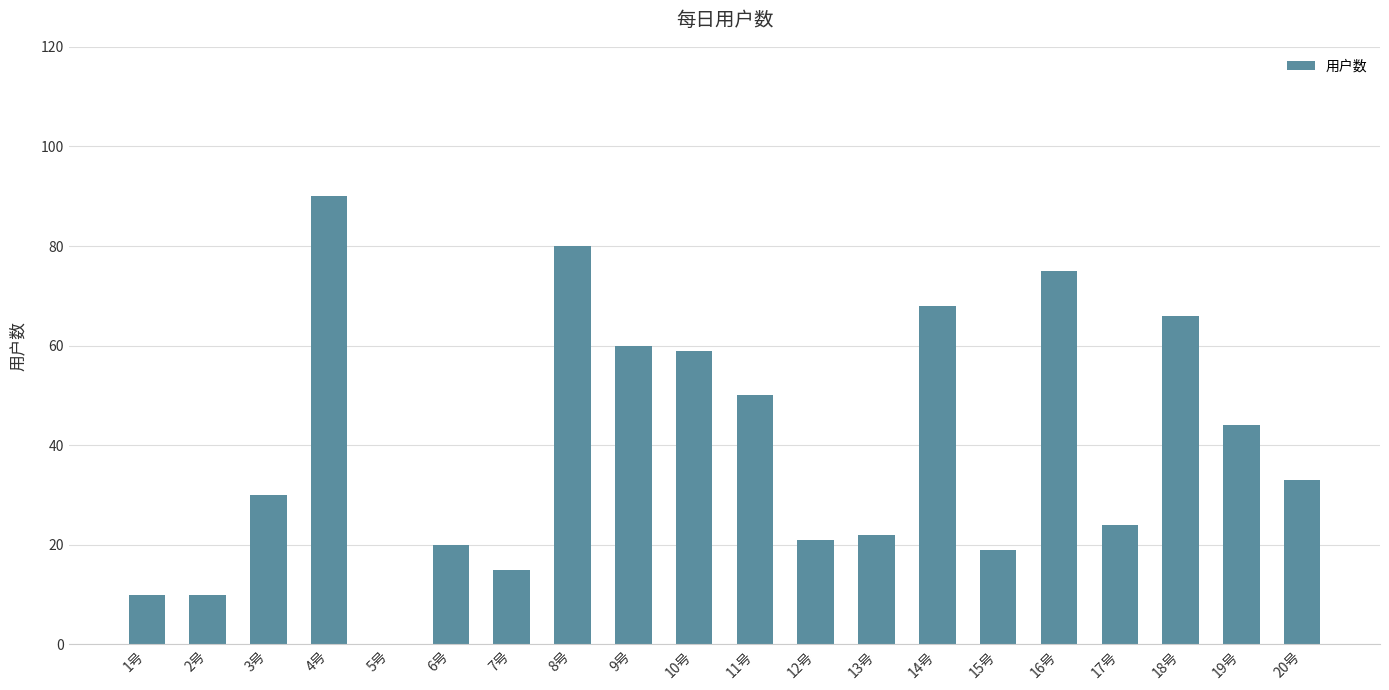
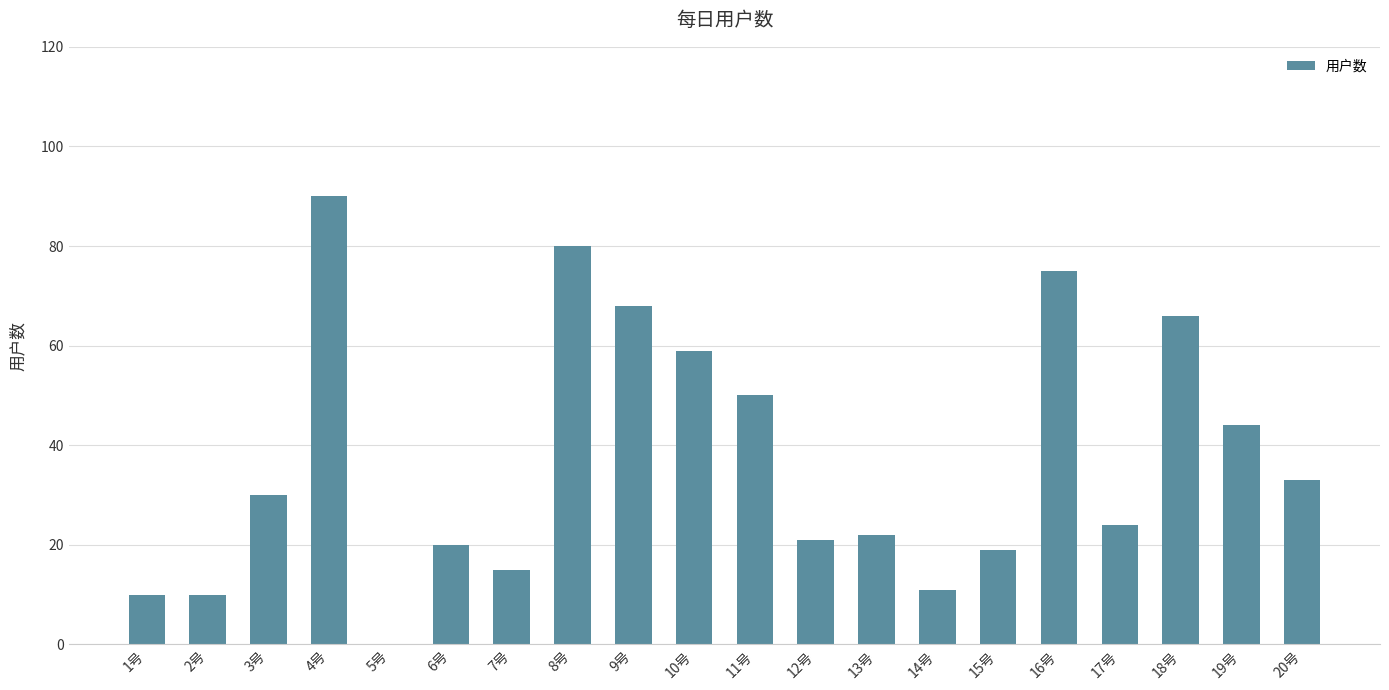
  {
    "1号": 10,
    "2号": 10,
    "3号": 30,
    "4号": 90,
    "5号": 0,
    "6号": 20,
    "7号": 15,
    "8号": 80,
-   "9号": 60,
+   "9号": 68,
    "10号": 59,
    "11号": 50,
    "12号": 21,
    "13号": 22,
-   "14号": 68,
+   "14号": 11,
    "15号": 19,
    "16号": 75,
    "17号": 24,
    "18号": 66,
    "19号": 44,
    "20号": 33
  }
